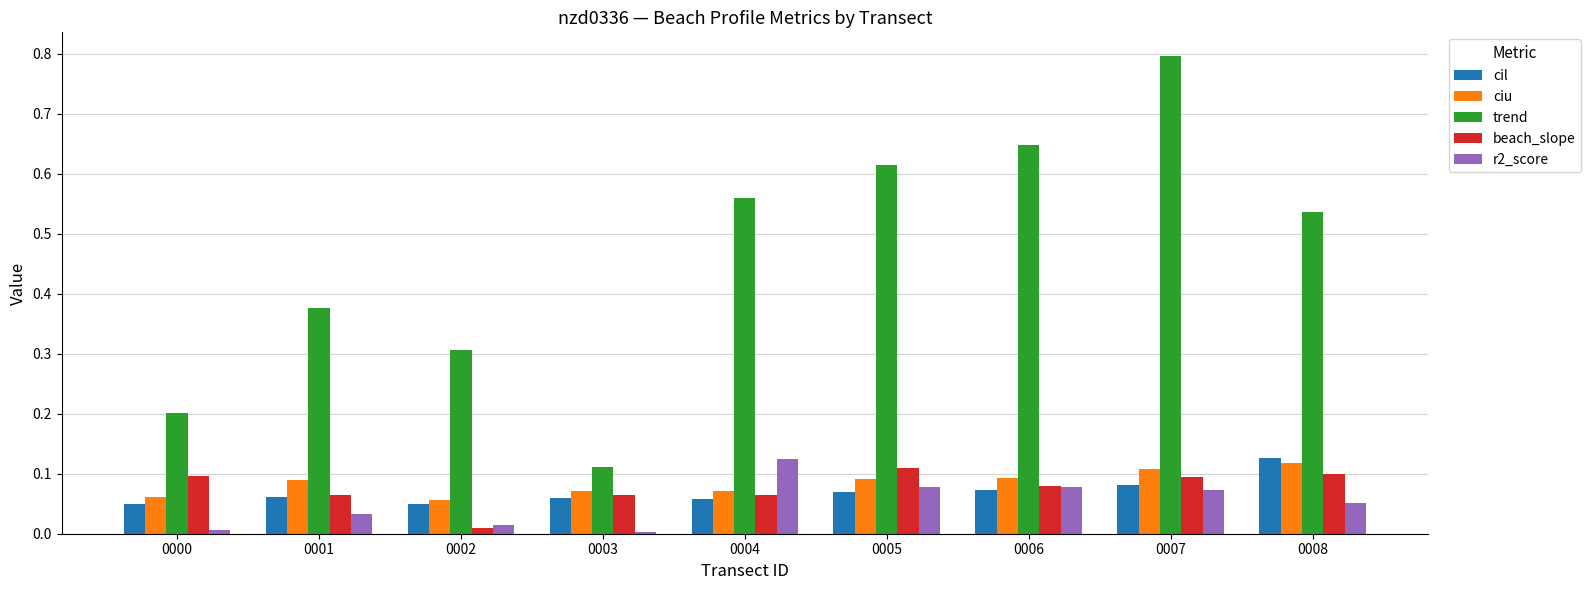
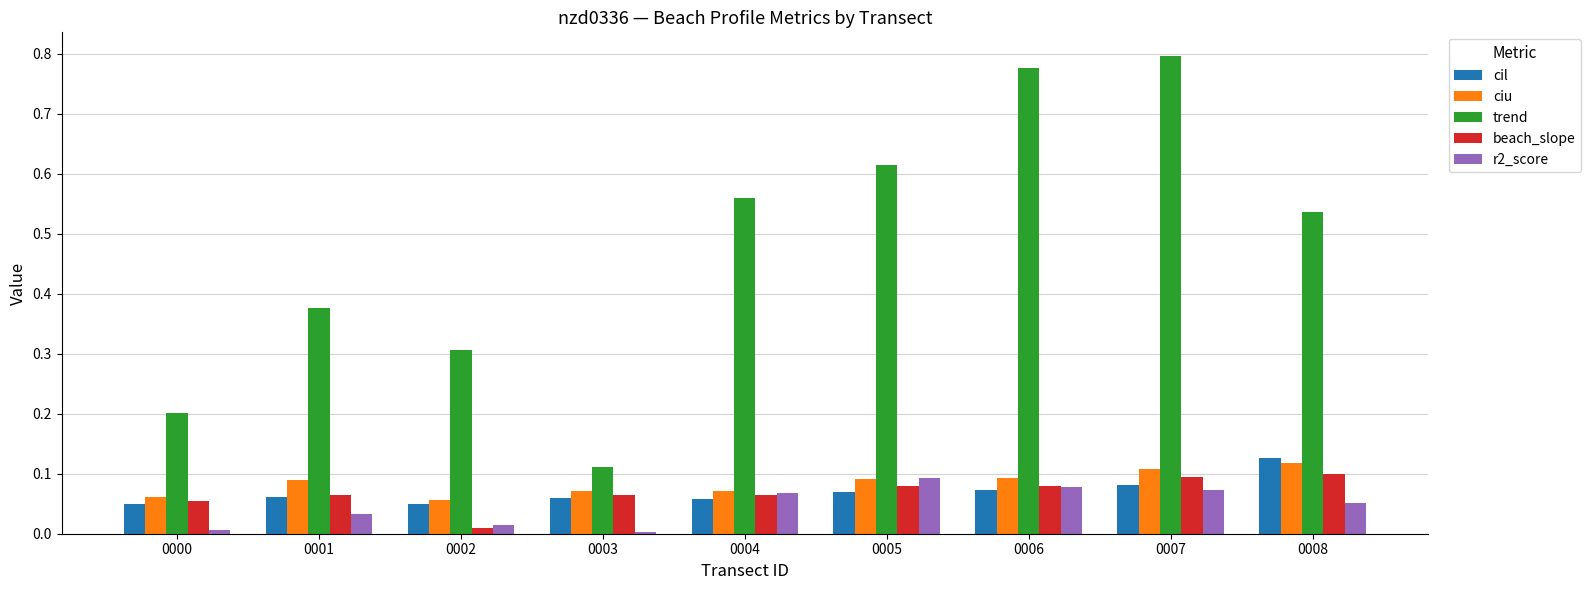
  {
    "cil": {
      "0000": 0.05,
      "0001": 0.06,
      "0002": 0.05,
      "0003": 0.06,
      "0004": 0.06,
      "0005": 0.07,
      "0006": 0.07,
      "0007": 0.08,
      "0008": 0.13
    },
    "ciu": {
      "0000": 0.06,
      "0001": 0.09,
      "0002": 0.06,
      "0003": 0.07,
      "0004": 0.07,
      "0005": 0.09,
      "0006": 0.09,
      "0007": 0.11,
      "0008": 0.12
    },
    "trend": {
      "0000": 0.20,
      "0001": 0.38,
      "0002": 0.31,
      "0003": 0.11,
      "0004": 0.56,
      "0005": 0.61,
-     "0006": 0.65,
+     "0006": 0.78,
      "0007": 0.80,
      "0008": 0.54
    },
    "beach_slope": {
-     "0000": 0.10,
+     "0000": 0.06,
      "0001": 0.07,
      "0002": 0.01,
      "0003": 0.07,
      "0004": 0.07,
-     "0005": 0.11,
+     "0005": 0.08,
      "0006": 0.08,
      "0007": 0.10,
      "0008": 0.10
    },
    "r2_score": {
      "0000": 0.01,
      "0001": 0.03,
      "0002": 0.02,
-     "0004": 0.12,
-     "0005": 0.08,
+     "0004": 0.07,
+     "0005": 0.09,
      "0006": 0.08,
      "0007": 0.07,
      "0008": 0.05
    }
  }
